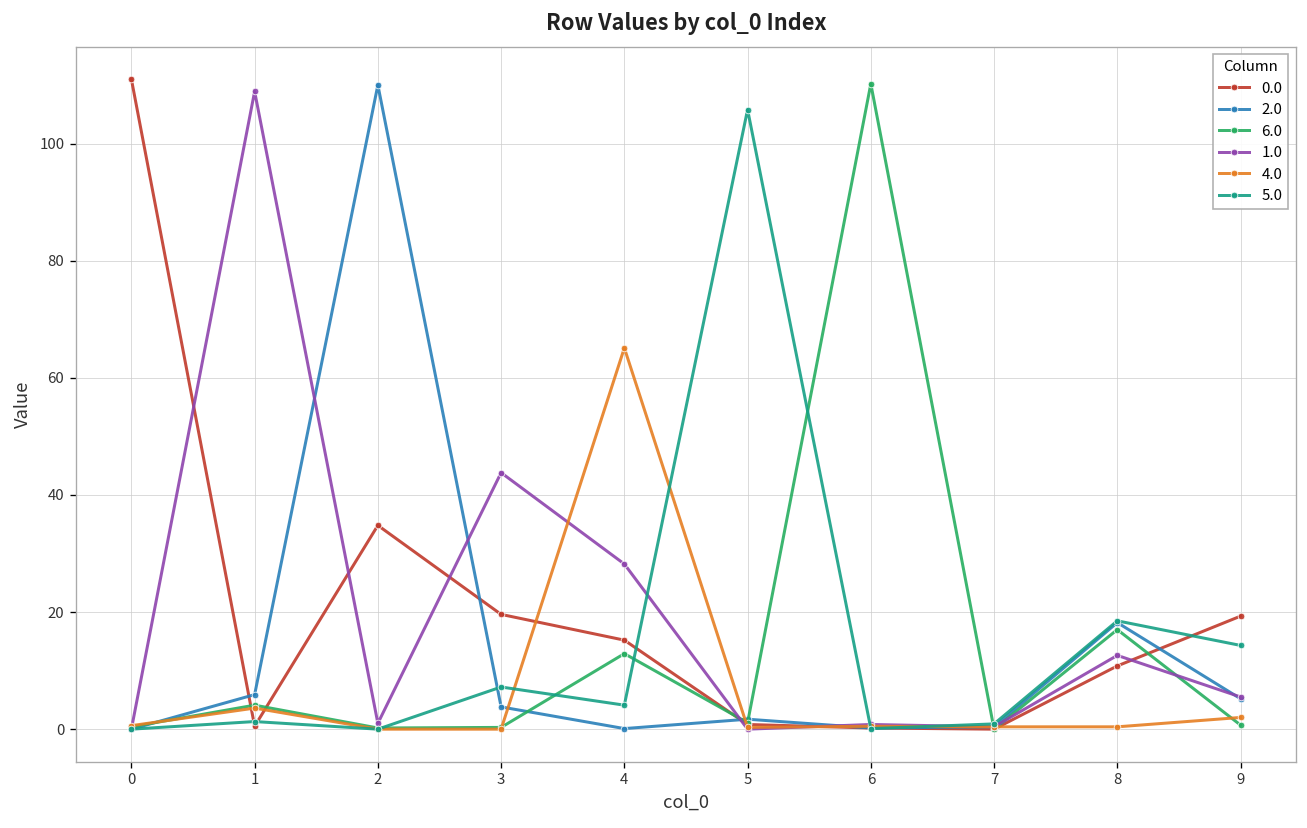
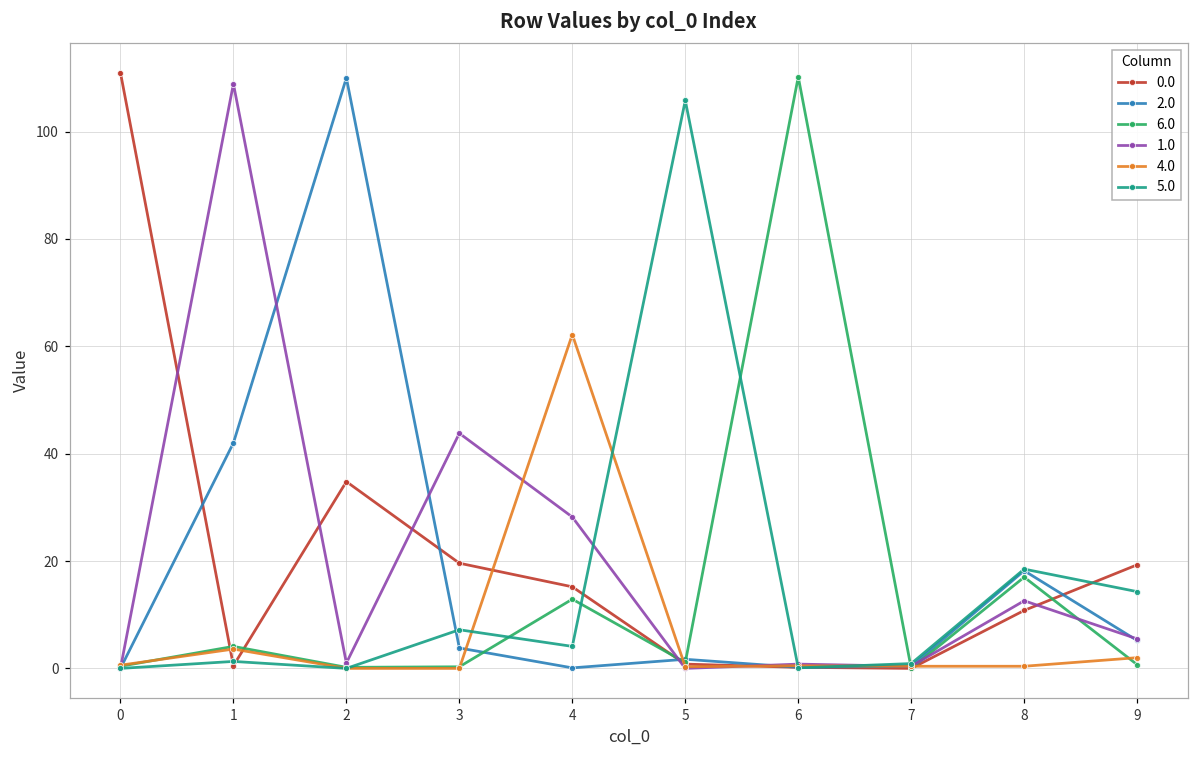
  {
    "0.0": {
      "0": 111,
      "1": 1,
      "2": 35,
      "3": 20,
      "4": 15,
      "8": 11,
      "9": 19
    },
    "2.0": {
-     "1": 6,
+     "1": 42,
      "2": 110,
      "3": 4,
      "4": 0,
      "5": 2
    },
    "1.0": {
      "1": 109,
      "2": 1,
      "3": 44,
      "4": 28,
      "8": 13
    },
    "4.0": {
-     "4": 65,
+     "4": 62,
      "8": 0,
      "9": 2
    }
  }
